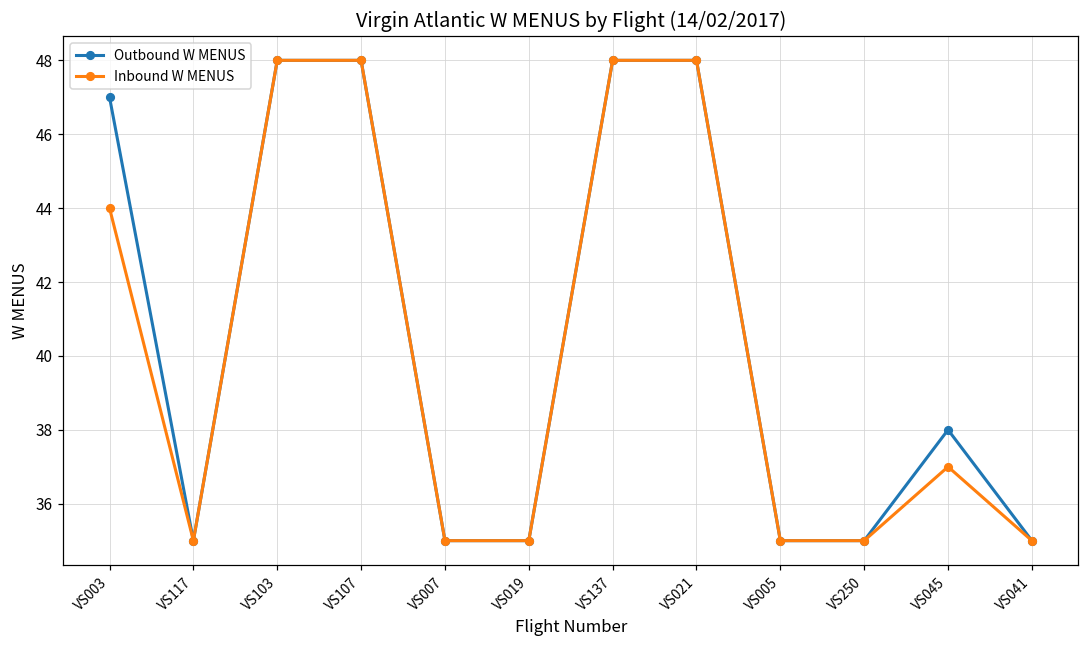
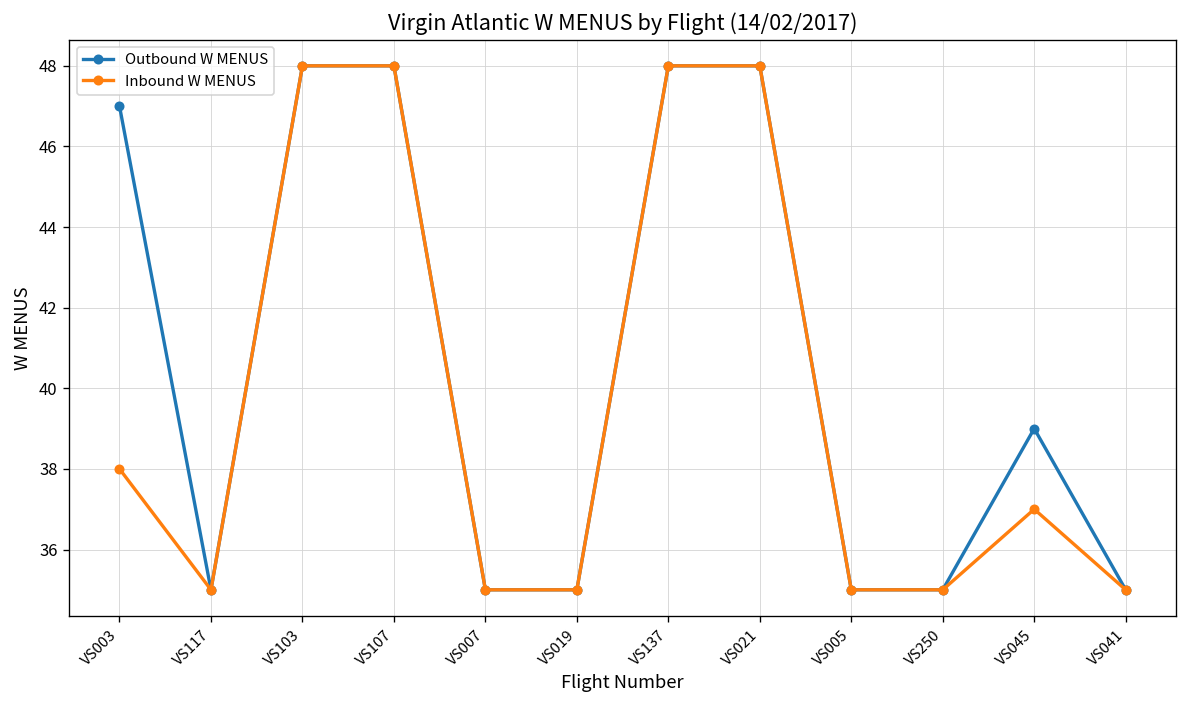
  {
    "Outbound W MENUS": {
      "VS003": 47,
-     "VS045": 38
+     "VS045": 39
    },
    "Inbound W MENUS": {
-     "VS003": 44,
+     "VS003": 38,
      "VS045": 37
    }
  }
